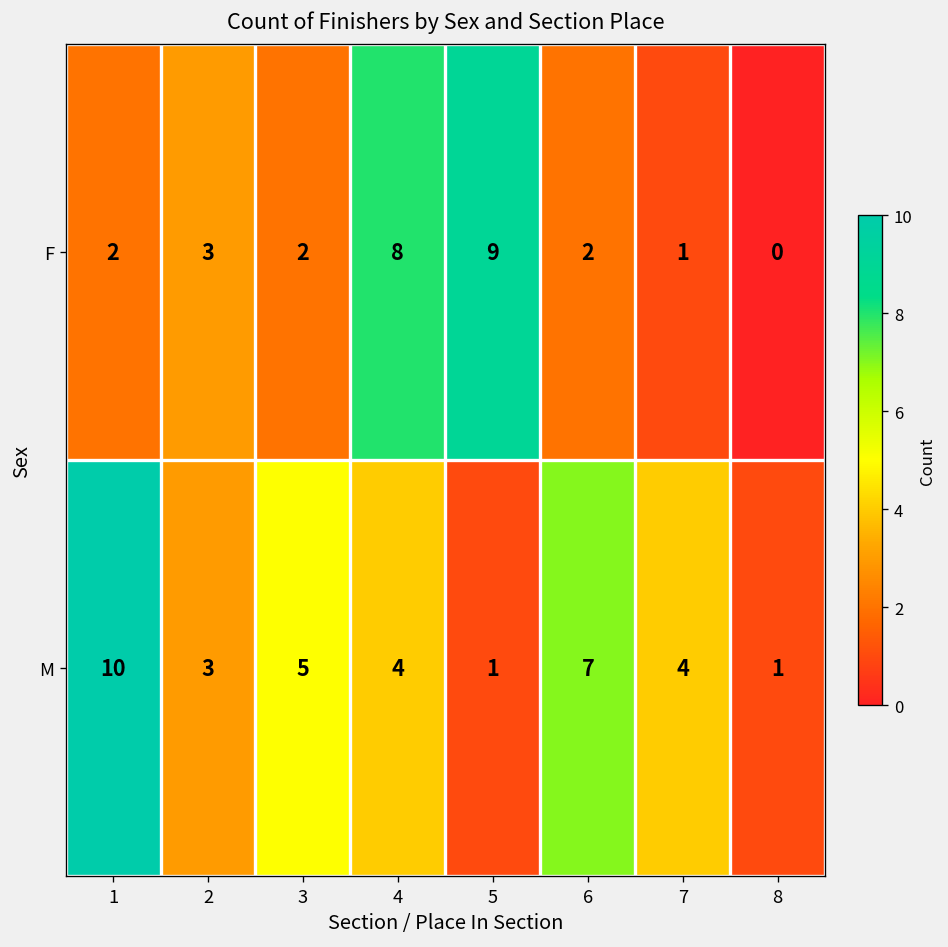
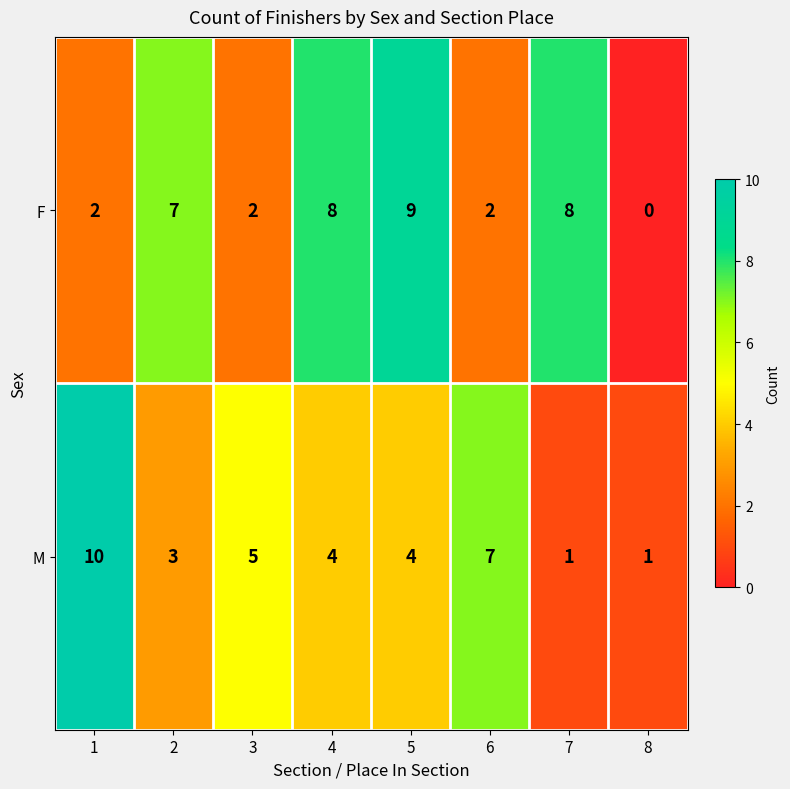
  {
    "F": {
      "1": 2,
-     "2": 3,
+     "2": 7,
      "3": 2,
      "4": 8,
      "5": 9,
      "6": 2,
-     "7": 1,
+     "7": 8,
      "8": 0
    },
    "M": {
      "1": 10,
      "2": 3,
      "3": 5,
      "4": 4,
-     "5": 1,
+     "5": 4,
      "6": 7,
-     "7": 4,
+     "7": 1,
      "8": 1
    }
  }
